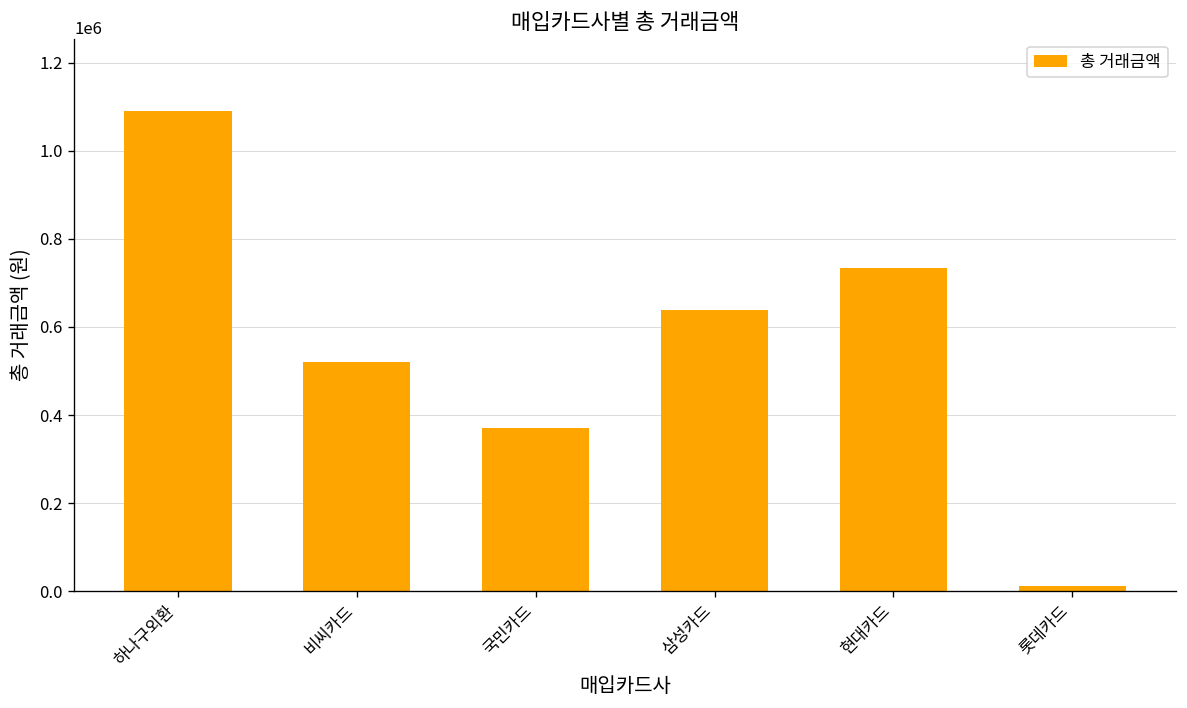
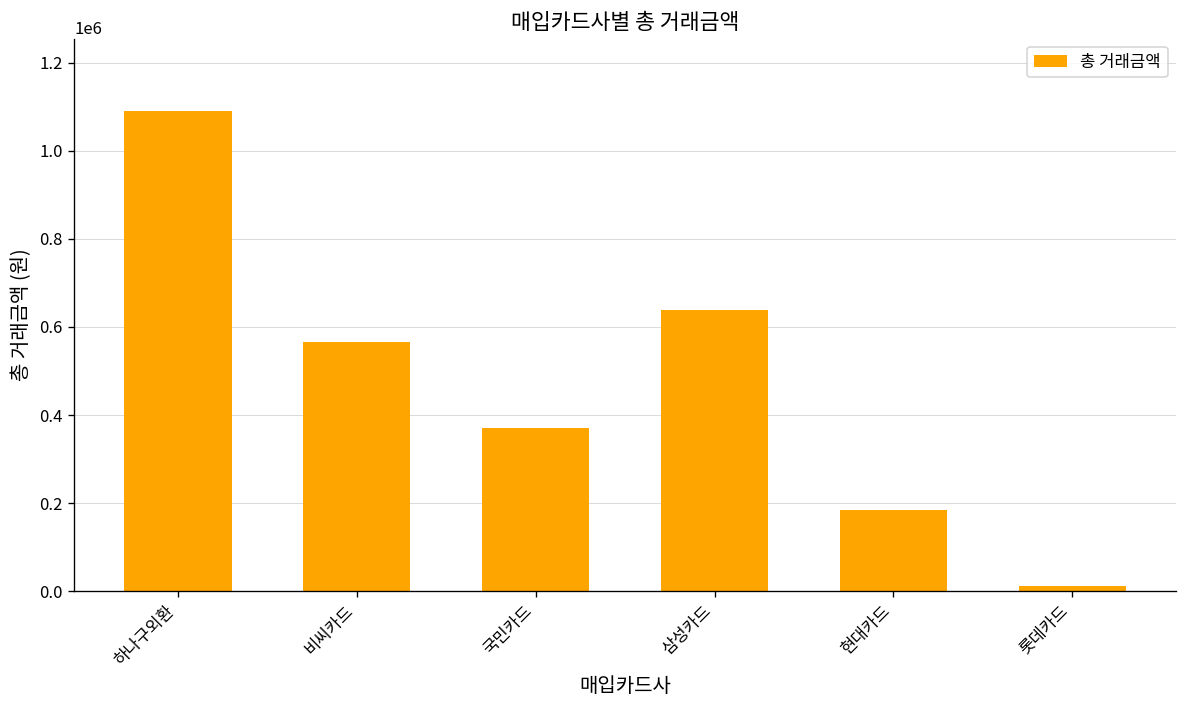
  {
    "하나구외환": 1090000,
-   "비씨카드": 520000,
+   "비씨카드": 570000,
    "국민카드": 370000,
    "삼성카드": 640000,
-   "현대카드": 730000,
+   "현대카드": 180000,
    "롯데카드": 10000
  }
